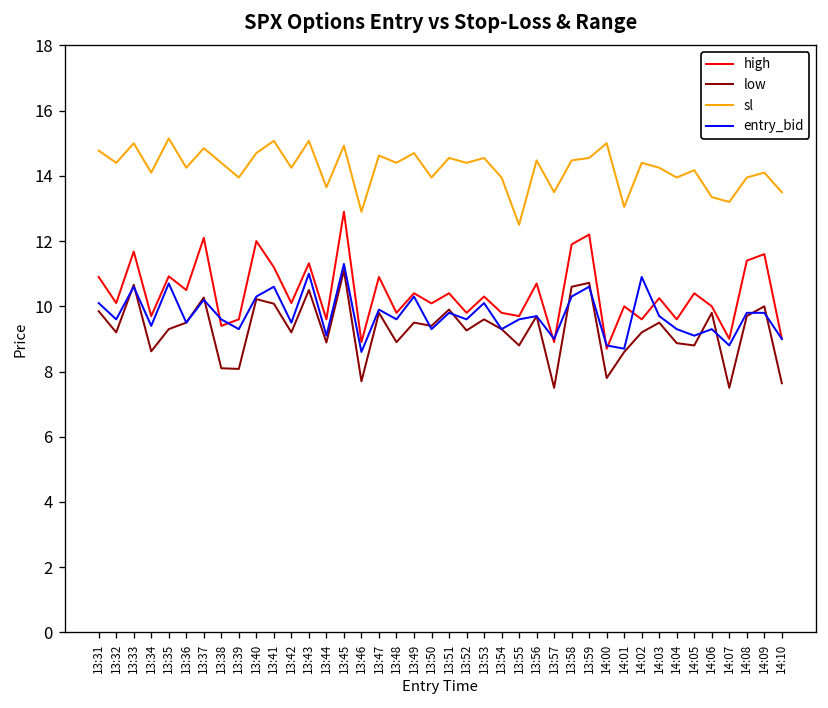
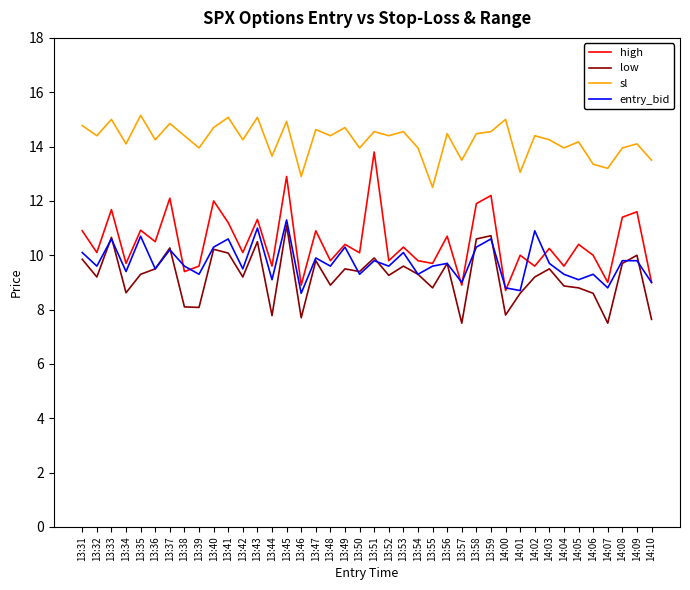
  {
    "high": {
      "13:31": 10.9,
      "13:32": 10.1,
      "13:33": 11.7,
      "13:34": 9.7,
      "13:35": 10.9,
      "13:36": 10.5,
      "13:37": 12.1,
      "13:38": 9.4,
      "13:39": 9.6,
      "13:40": 12.0,
      "13:41": 11.2,
      "13:42": 10.1,
      "13:43": 11.3,
      "13:44": 9.6,
      "13:45": 12.9,
      "13:46": 8.9,
      "13:47": 10.9,
      "13:48": 9.8,
      "13:49": 10.4,
      "13:50": 10.1,
-     "13:51": 10.4,
+     "13:51": 13.8,
      "13:52": 9.8,
      "13:53": 10.3,
      "13:54": 9.8,
      "13:55": 9.7,
      "13:56": 10.7,
      "13:57": 8.9,
      "13:58": 11.9,
      "13:59": 12.2,
      "14:00": 8.7,
      "14:01": 10.0,
      "14:02": 9.6,
      "14:03": 10.3,
      "14:04": 9.6,
      "14:05": 10.4,
      "14:06": 10.0,
      "14:07": 9.0,
      "14:08": 11.4,
      "14:09": 11.6
    },
    "low": {
      "13:31": 9.9,
      "13:32": 9.2,
      "13:34": 8.6,
      "13:35": 9.3,
      "13:38": 8.1,
      "13:39": 8.1,
      "13:41": 10.1,
      "13:42": 9.2,
      "13:43": 10.5,
-     "13:44": 8.9,
+     "13:44": 7.8,
      "13:45": 11.1,
      "13:46": 7.7,
      "13:47": 9.8,
      "13:48": 8.9,
      "13:49": 9.5,
      "13:50": 9.4,
      "13:51": 9.9,
      "13:52": 9.3,
      "13:53": 9.6,
      "13:55": 8.8,
      "13:57": 7.5,
      "13:58": 10.6,
      "13:59": 10.7,
      "14:00": 7.8,
      "14:01": 8.6,
      "14:02": 9.2,
      "14:03": 9.5,
      "14:04": 8.9,
      "14:05": 8.8,
-     "14:06": 9.8,
+     "14:06": 8.6,
      "14:07": 7.5,
      "14:08": 9.7,
      "14:09": 10.0,
      "14:10": 7.6
    },
    "sl": {
      "13:31": 14.8,
      "13:32": 14.4,
      "13:33": 15.0,
      "13:34": 14.1,
      "13:35": 15.2,
      "13:36": 14.3,
      "13:37": 14.9,
      "13:38": 14.4,
      "13:39": 14.0,
      "13:40": 14.7,
      "13:41": 15.1,
      "13:42": 14.3,
      "13:43": 15.1,
      "13:44": 13.7,
      "13:45": 14.9,
      "13:46": 12.9,
      "13:47": 14.6,
      "13:48": 14.4,
      "13:49": 14.7,
      "13:50": 14.0,
      "13:51": 14.6,
      "13:52": 14.4,
      "13:53": 14.6,
      "13:54": 14.0,
      "13:55": 12.5,
      "13:56": 14.5,
      "13:57": 13.5,
      "13:58": 14.5,
      "13:59": 14.6,
      "14:00": 15.0,
      "14:01": 13.1,
      "14:02": 14.4,
      "14:03": 14.3,
      "14:04": 14.0,
      "14:05": 14.2,
      "14:06": 13.4,
      "14:07": 13.2,
      "14:08": 14.0,
      "14:09": 14.1,
      "14:10": 13.5
    },
    "entry_bid": {
      "13:31": 10.1,
      "13:32": 9.6,
      "13:34": 9.4,
      "13:35": 10.7,
      "13:38": 9.6,
      "13:39": 9.3,
      "13:41": 10.6,
      "13:42": 9.5,
      "13:43": 11.0,
      "13:44": 9.1,
      "13:45": 11.3,
      "13:46": 8.6,
      "13:47": 9.9,
      "13:48": 9.6,
      "13:49": 10.3,
      "13:50": 9.3,
      "13:51": 9.8,
      "13:52": 9.6,
      "13:53": 10.1,
      "13:55": 9.6,
      "13:57": 9.0,
      "13:58": 10.3,
      "13:59": 10.6,
      "14:00": 8.8,
      "14:01": 8.7,
      "14:02": 10.9,
      "14:03": 9.7,
      "14:04": 9.3,
      "14:05": 9.1,
      "14:06": 9.3,
      "14:07": 8.8,
      "14:08": 9.8,
      "14:09": 9.8
    }
  }
